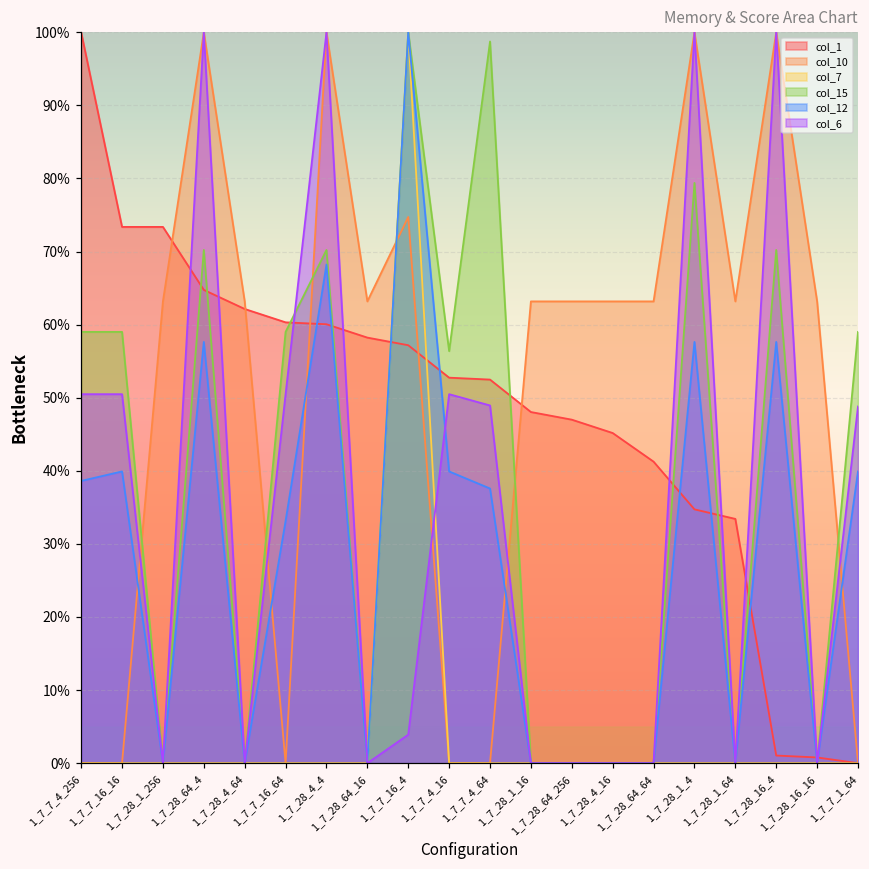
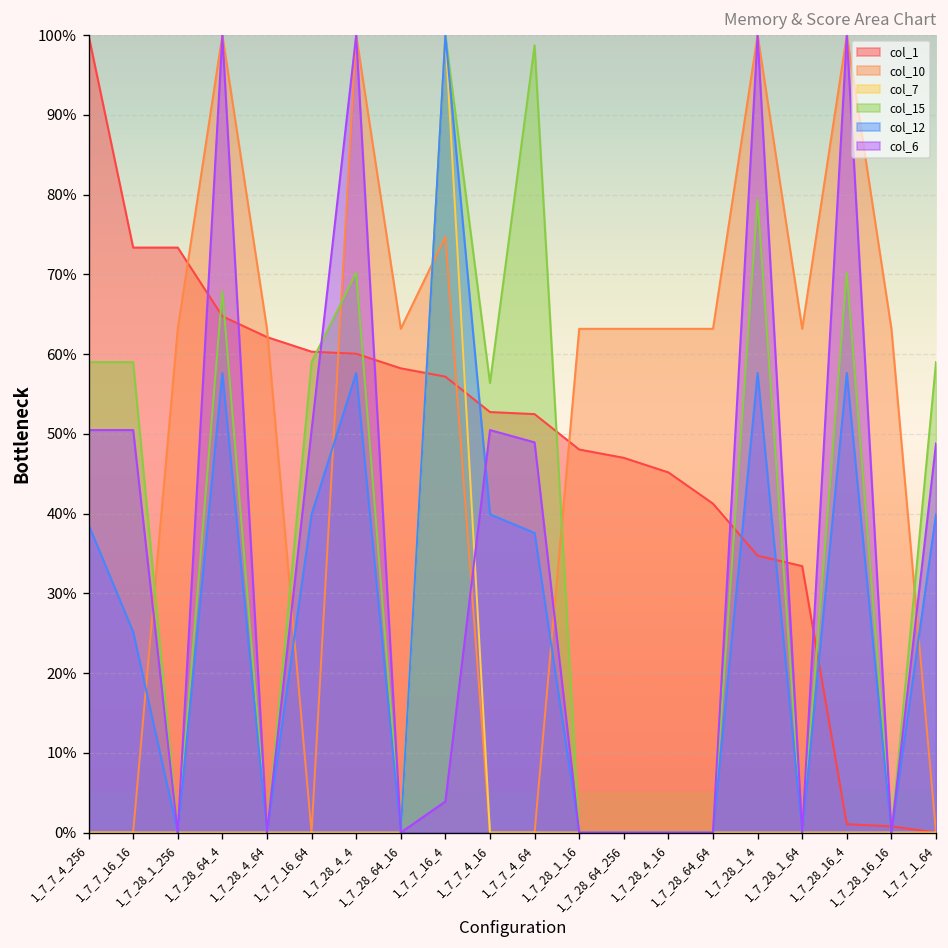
  {
    "col_15": {
      "1_7_7_4_256": "59%",
      "1_7_7_16_16": "59%",
-     "1_7_28_64_4": "70%",
+     "1_7_28_64_4": "68%",
      "1_7_7_16_64": "59%",
      "1_7_28_4_4": "70%",
      "1_7_7_4_16": "56%",
      "1_7_7_4_64": "99%",
      "1_7_28_1_4": "79%",
      "1_7_28_16_4": "70%",
      "1_7_7_1_64": "59%"
    },
    "col_12": {
      "1_7_7_4_256": "39%",
-     "1_7_7_16_16": "40%",
+     "1_7_7_16_16": "25%",
      "1_7_28_64_4": "58%",
-     "1_7_7_16_64": "33%",
-     "1_7_28_4_4": "68%",
+     "1_7_7_16_64": "40%",
+     "1_7_28_4_4": "58%",
      "1_7_7_4_16": "40%",
      "1_7_7_4_64": "38%",
      "1_7_28_1_4": "58%",
      "1_7_28_16_4": "58%",
      "1_7_7_1_64": "40%"
    },
    "col_6": {
      "1_7_7_4_256": "50%",
      "1_7_7_16_16": "50%",
      "1_7_7_16_64": "50%",
      "1_7_7_4_16": "50%",
      "1_7_7_4_64": "49%",
      "1_7_7_1_64": "49%"
    }
  }
